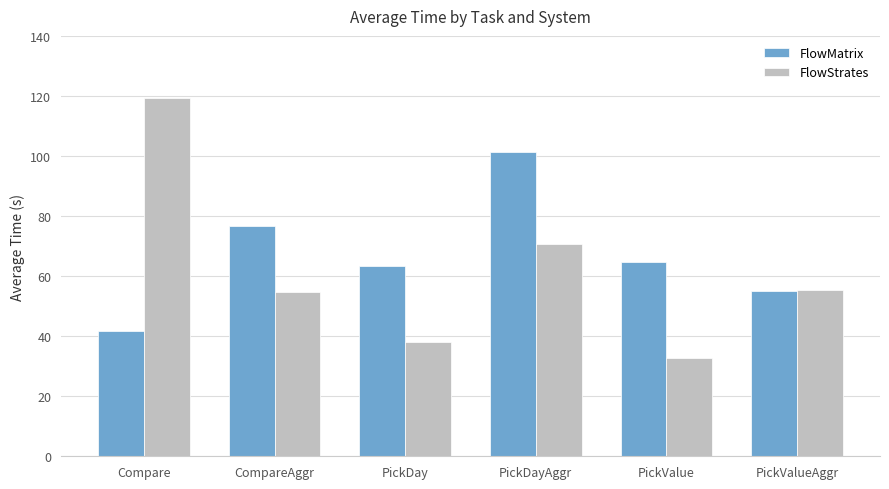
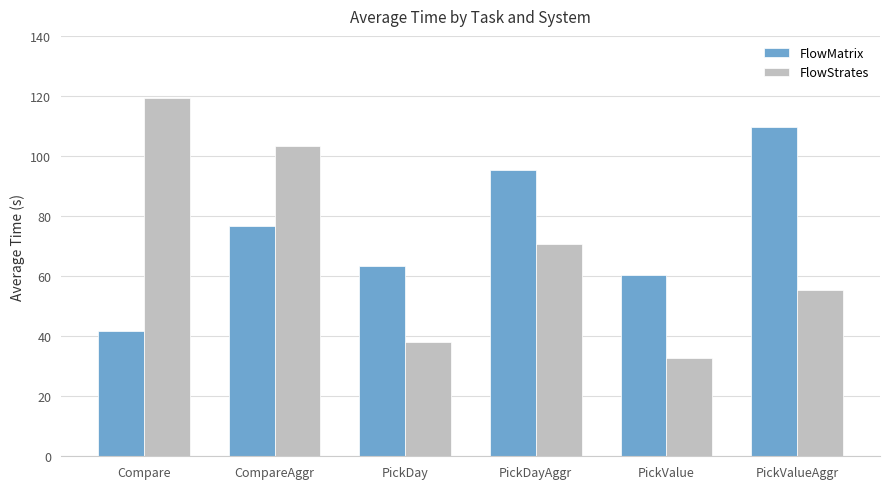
  {
    "FlowMatrix": {
      "Compare": 42,
      "CompareAggr": 77,
      "PickDay": 63,
-     "PickDayAggr": 101,
-     "PickValue": 65,
-     "PickValueAggr": 55
+     "PickDayAggr": 95,
+     "PickValue": 61,
+     "PickValueAggr": 110
    },
    "FlowStrates": {
      "Compare": 119,
-     "CompareAggr": 55,
+     "CompareAggr": 103,
      "PickDay": 38,
      "PickDayAggr": 71,
      "PickValue": 33,
      "PickValueAggr": 55
    }
  }
